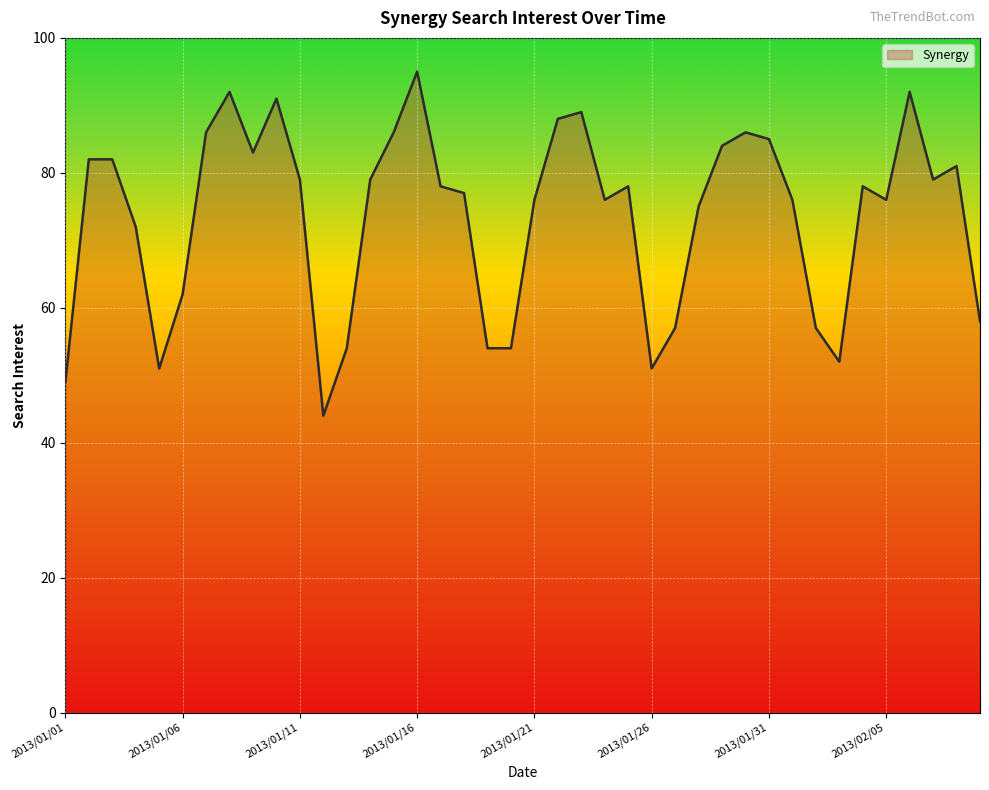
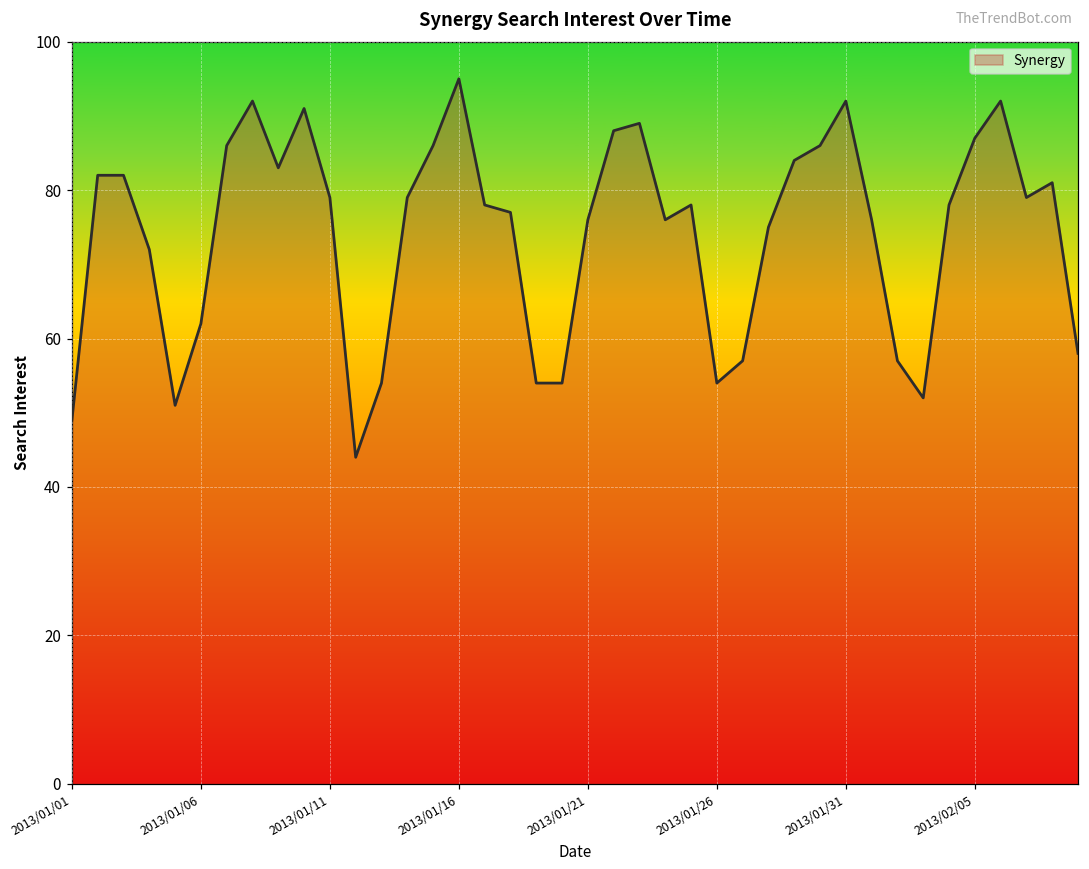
  {
    "2013/01/01": 49,
    "2013/01/06": 62,
    "2013/01/11": 79,
    "2013/01/16": 95,
    "2013/01/21": 76,
-   "2013/01/26": 51,
-   "2013/01/31": 85,
-   "2013/02/05": 76
+   "2013/01/26": 54,
+   "2013/01/31": 92,
+   "2013/02/05": 87
  }
